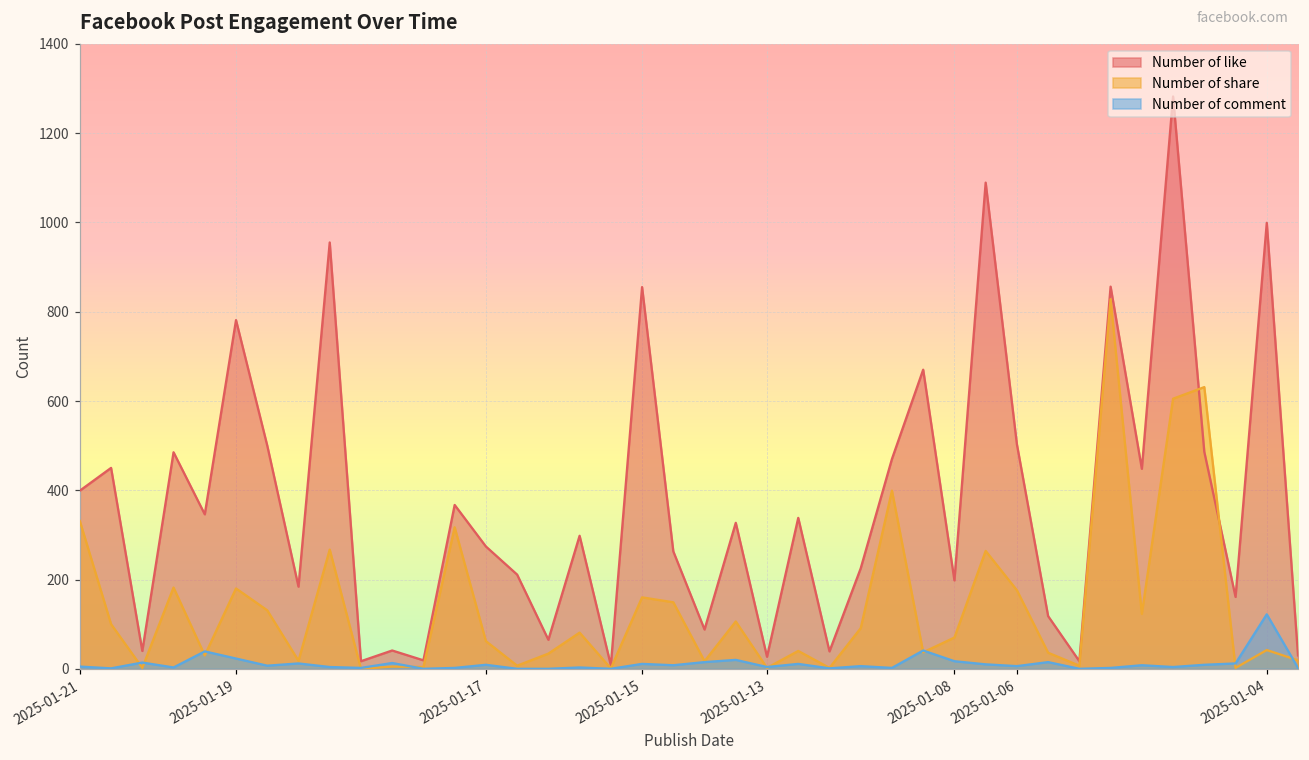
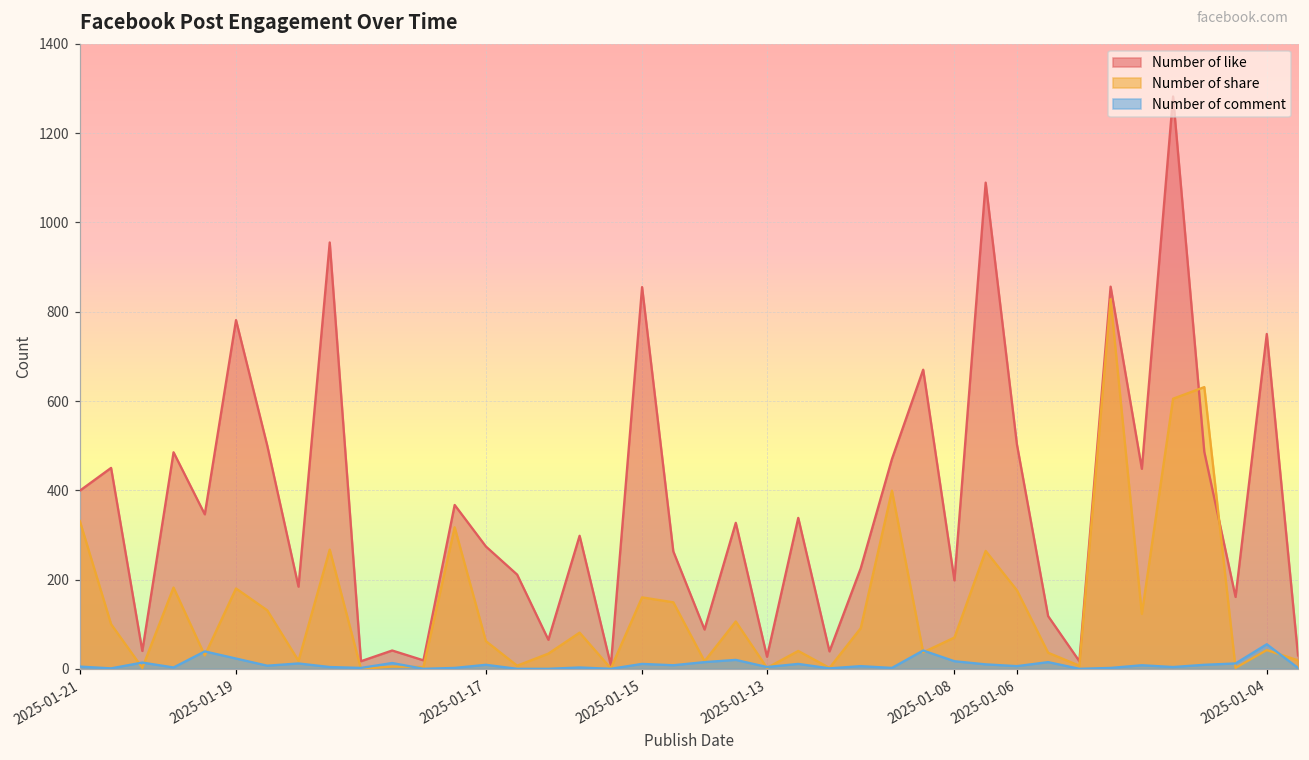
  {
    "Number of like": {
      "2025-01-08": 200,
-     "2025-01-04": 1000
+     "2025-01-04": 750
    },
    "Number of share": {
      "2025-01-08": 70,
      "2025-01-04": 40
    },
    "Number of comment": {
      "2025-01-08": 20,
-     "2025-01-04": 120
+     "2025-01-04": 60
    }
  }
